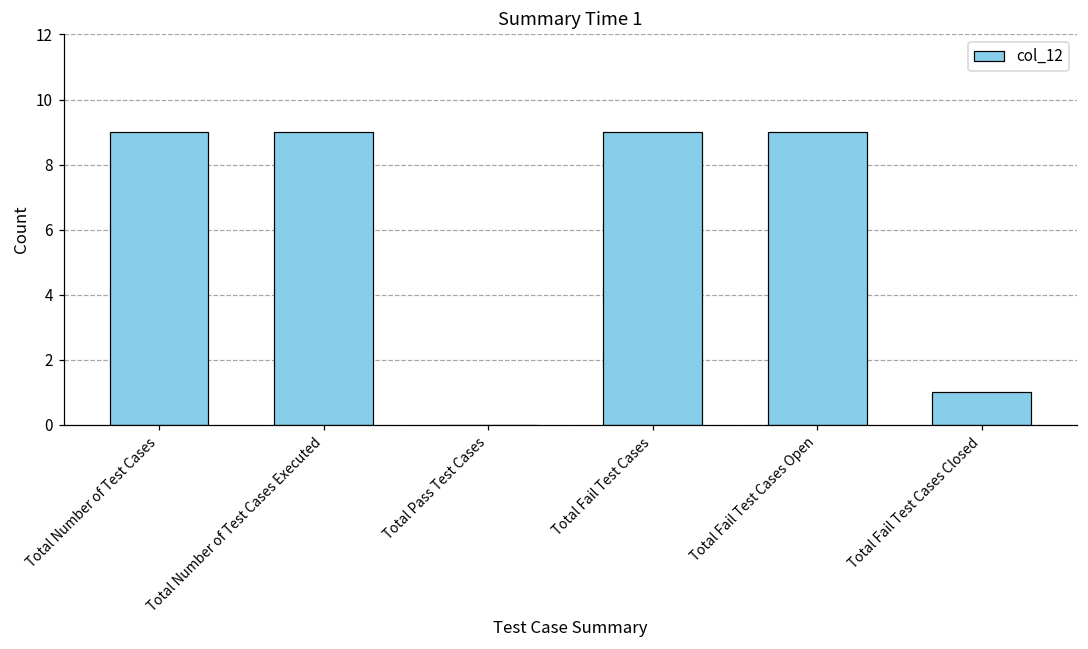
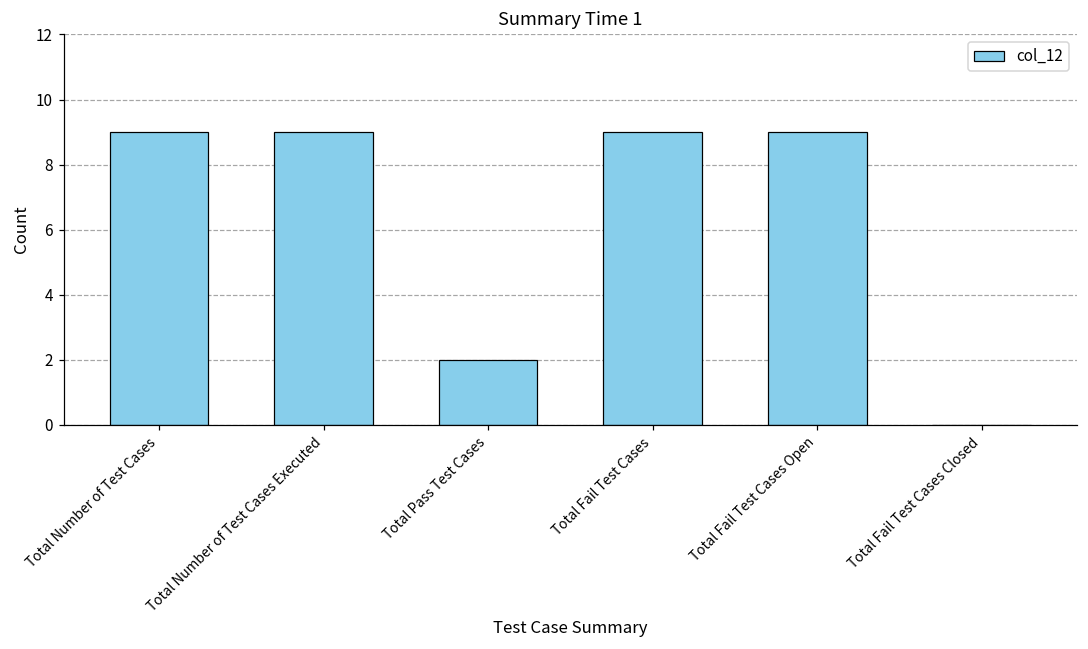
  {
    "Total Number of Test Cases": 9,
    "Total Number of Test Cases Executed": 9,
-   "Total Pass Test Cases": 0,
+   "Total Pass Test Cases": 2,
    "Total Fail Test Cases": 9,
    "Total Fail Test Cases Open": 9,
-   "Total Fail Test Cases Closed": 1
+   "Total Fail Test Cases Closed": 0
  }
